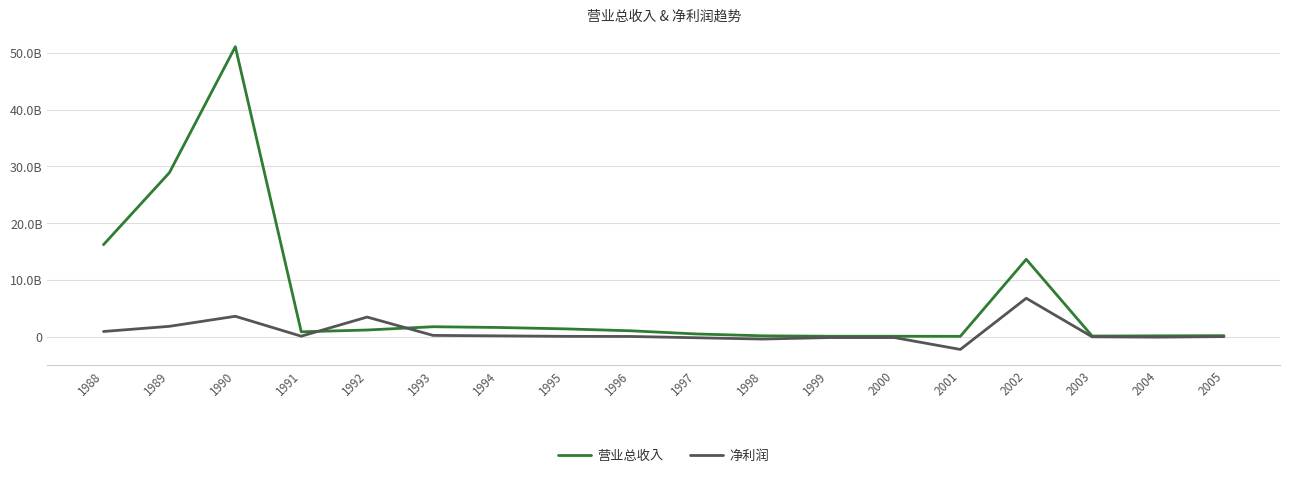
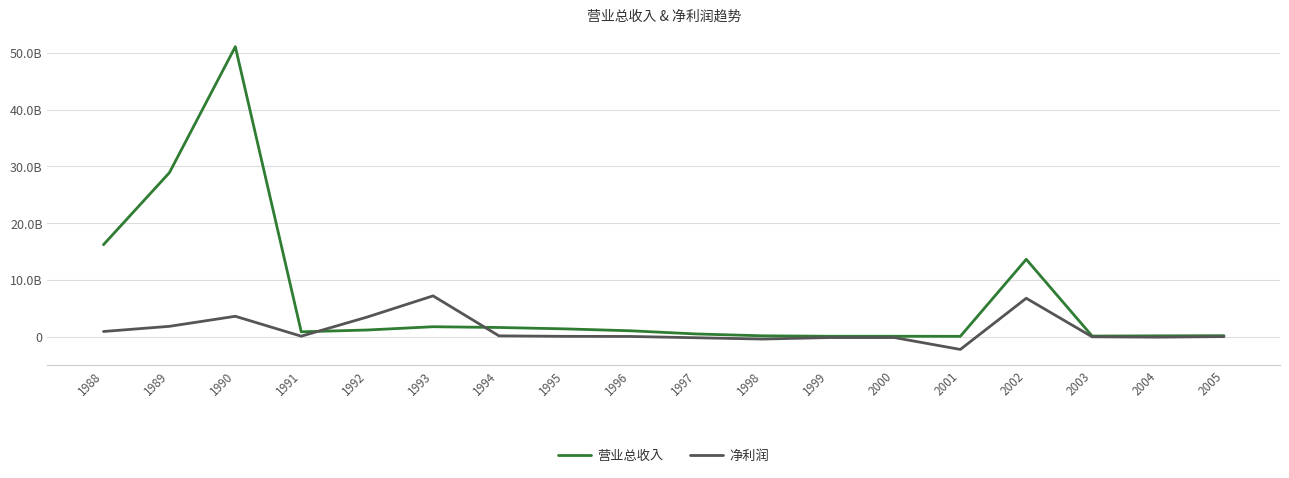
  {
    "营业总收入": {
      "1988": 16000000000,
      "1989": 29000000000,
      "1990": 51000000000,
      "1991": 1000000000,
      "1992": 1000000000,
      "1993": 2000000000,
      "1994": 2000000000,
      "1995": 1000000000,
      "1996": 1000000000,
      "1997": 0,
      "1998": 0,
      "2001": 0,
      "2002": 14000000000
    },
    "净利润": {
      "1988": 1000000000,
      "1989": 2000000000,
      "1990": 4000000000,
      "1991": 0,
      "1992": 3000000000,
-     "1993": 0,
+     "1993": 7000000000,
      "1994": 0,
      "1995": 0,
      "1996": 0,
      "1997": 0,
      "1998": 0,
      "2001": -2000000000,
      "2002": 7000000000
    }
  }
